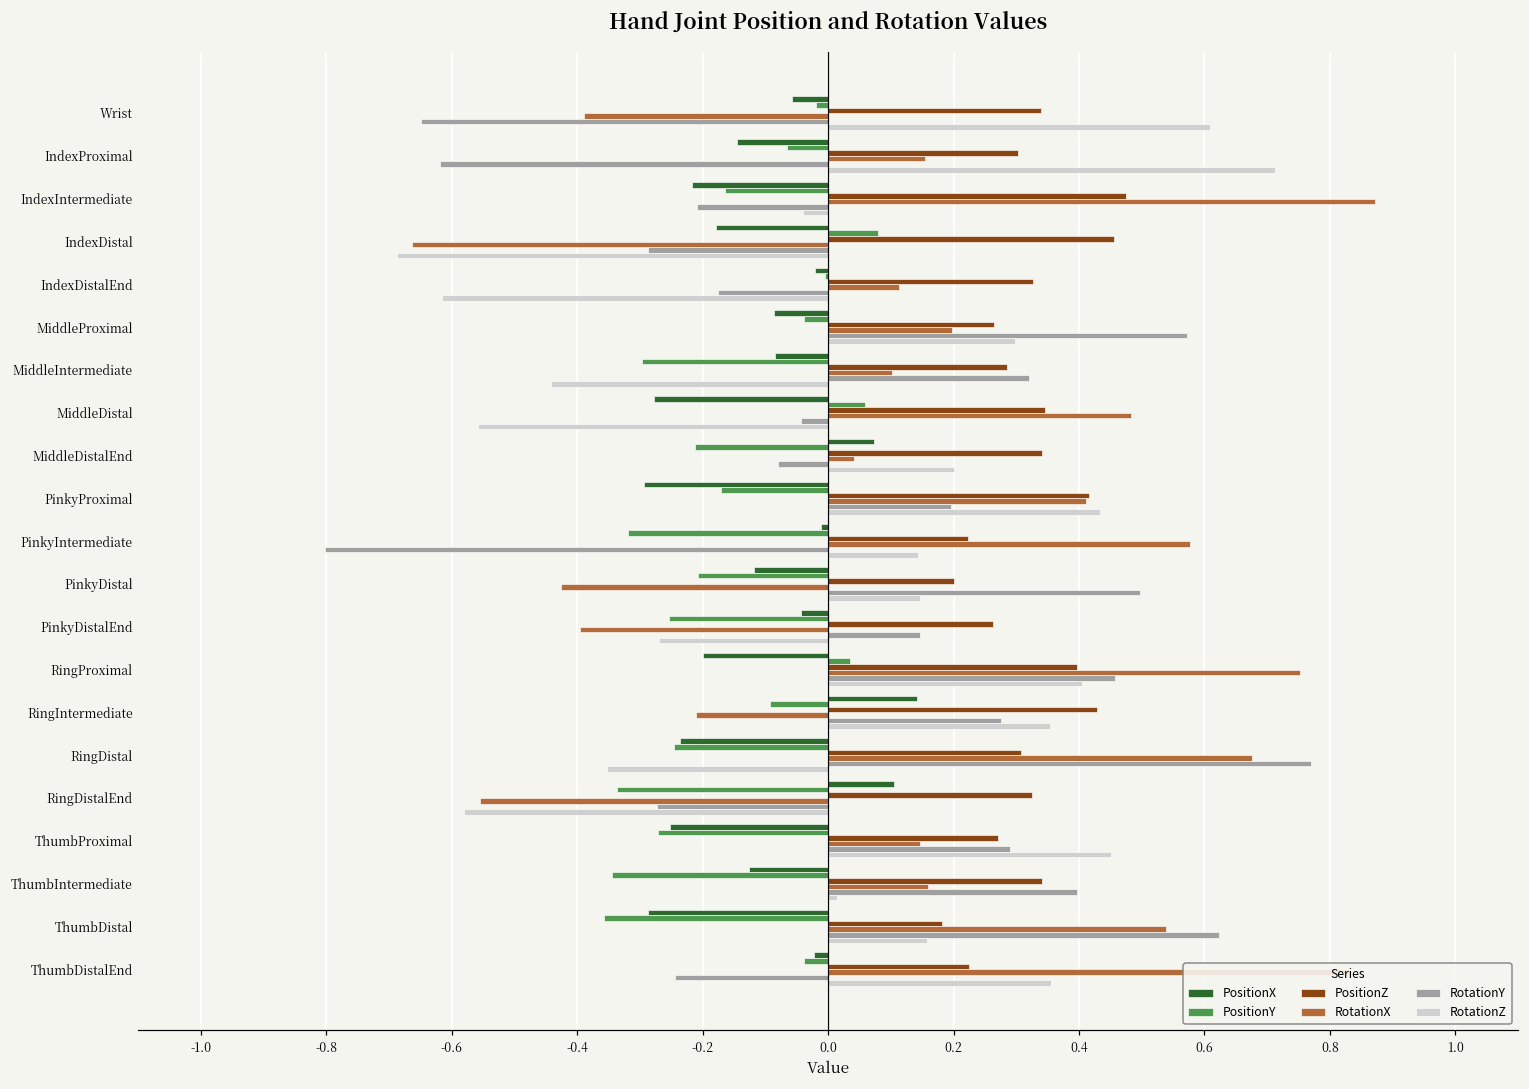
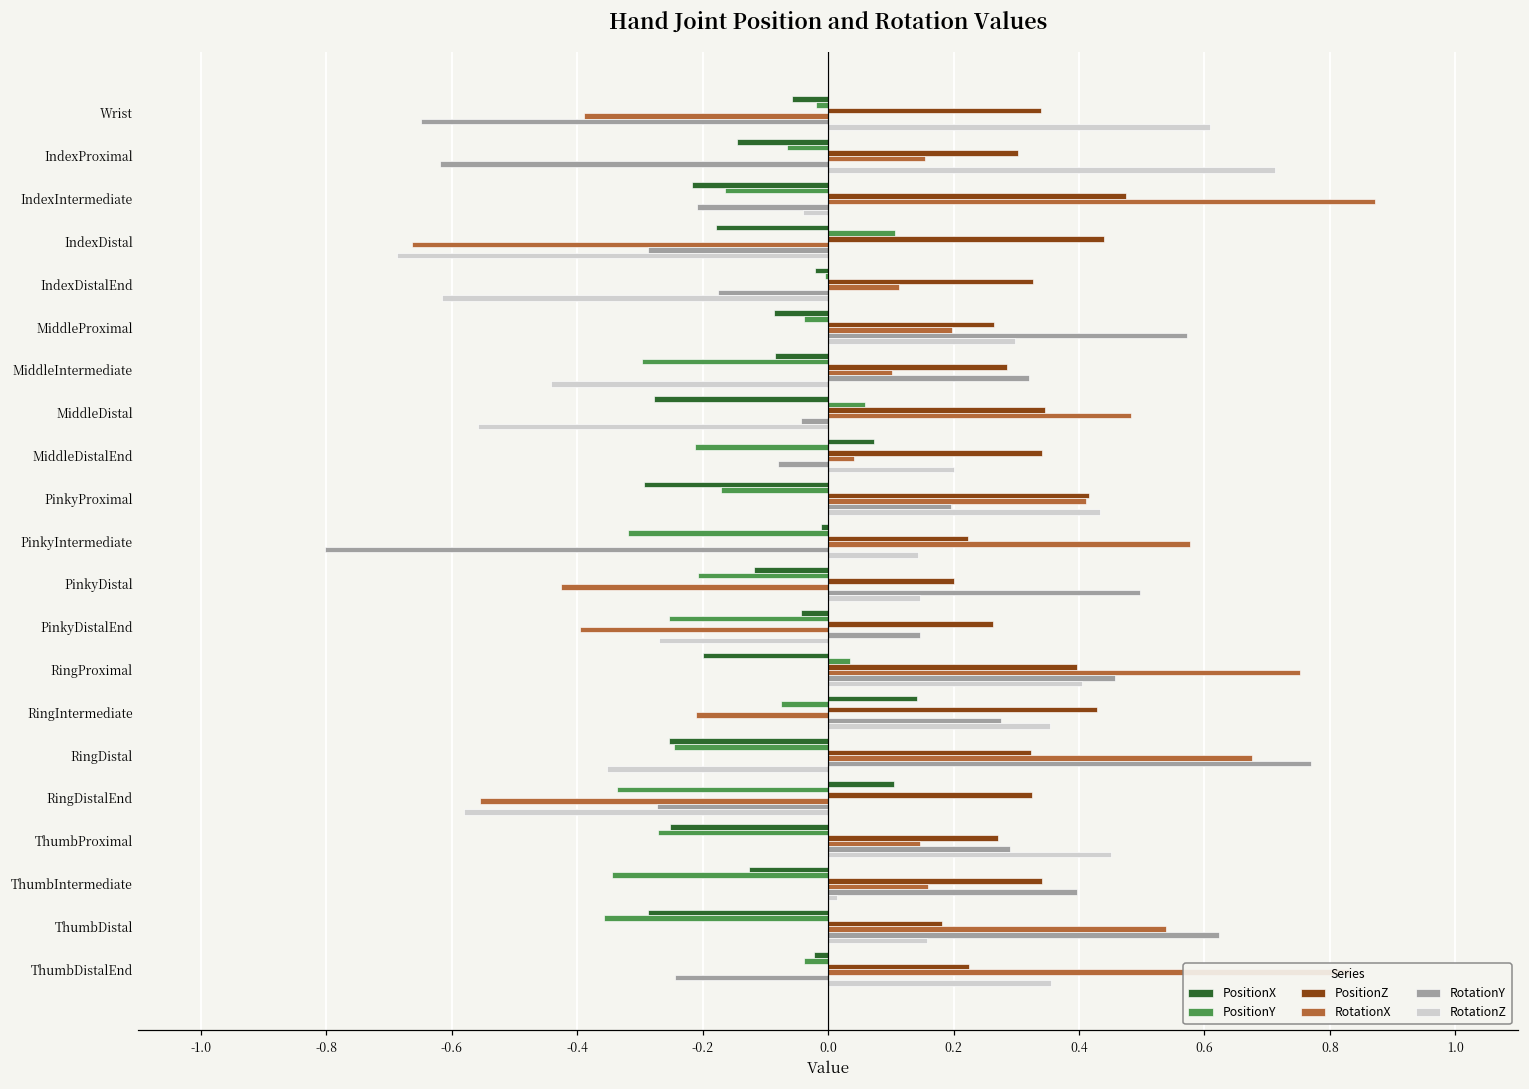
  {
    "PositionX": {
      "Wrist": -0.06,
      "IndexProximal": -0.15,
      "IndexIntermediate": -0.22,
      "IndexDistal": -0.18,
      "IndexDistalEnd": -0.02,
      "MiddleProximal": -0.09,
      "MiddleIntermediate": -0.08,
      "MiddleDistal": -0.28,
      "MiddleDistalEnd": 0.07,
      "PinkyProximal": -0.29,
      "PinkyIntermediate": -0.01,
      "PinkyDistal": -0.12,
      "PinkyDistalEnd": -0.04,
      "RingProximal": -0.20,
      "RingIntermediate": 0.14,
-     "RingDistal": -0.24,
+     "RingDistal": -0.25,
      "RingDistalEnd": 0.11,
      "ThumbProximal": -0.25,
      "ThumbIntermediate": -0.13,
      "ThumbDistal": -0.29,
      "ThumbDistalEnd": -0.02
    },
    "PositionY": {
      "Wrist": -0.02,
      "IndexProximal": -0.07,
      "IndexIntermediate": -0.17,
-     "IndexDistal": 0.08,
+     "IndexDistal": 0.11,
      "IndexDistalEnd": -0.01,
      "MiddleProximal": -0.04,
      "MiddleIntermediate": -0.30,
      "MiddleDistal": 0.06,
      "MiddleDistalEnd": -0.21,
      "PinkyProximal": -0.17,
      "PinkyIntermediate": -0.32,
      "PinkyDistal": -0.21,
      "PinkyDistalEnd": -0.25,
      "RingProximal": 0.03,
-     "RingIntermediate": -0.09,
+     "RingIntermediate": -0.08,
      "RingDistal": -0.25,
      "RingDistalEnd": -0.34,
      "ThumbProximal": -0.27,
      "ThumbIntermediate": -0.34,
      "ThumbDistal": -0.36,
      "ThumbDistalEnd": -0.04
    },
    "PositionZ": {
      "Wrist": 0.34,
      "IndexProximal": 0.30,
      "IndexIntermediate": 0.48,
-     "IndexDistal": 0.46,
+     "IndexDistal": 0.44,
      "IndexDistalEnd": 0.33,
      "MiddleProximal": 0.26,
      "MiddleIntermediate": 0.28,
      "MiddleDistal": 0.35,
      "MiddleDistalEnd": 0.34,
      "PinkyProximal": 0.42,
      "PinkyIntermediate": 0.22,
      "PinkyDistal": 0.20,
      "PinkyDistalEnd": 0.26,
      "RingProximal": 0.40,
      "RingIntermediate": 0.43,
-     "RingDistal": 0.31,
+     "RingDistal": 0.32,
      "RingDistalEnd": 0.32,
      "ThumbProximal": 0.27,
      "ThumbIntermediate": 0.34,
      "ThumbDistal": 0.18,
      "ThumbDistalEnd": 0.22
    },
    "RotationX": {
      "Wrist": -0.39,
      "IndexProximal": 0.16,
      "IndexIntermediate": 0.87,
      "IndexDistal": -0.66,
      "IndexDistalEnd": 0.11,
      "MiddleProximal": 0.20,
      "MiddleIntermediate": 0.10,
      "MiddleDistal": 0.48,
      "MiddleDistalEnd": 0.04,
      "PinkyProximal": 0.41,
      "PinkyIntermediate": 0.58,
      "PinkyDistal": -0.43,
      "PinkyDistalEnd": -0.40,
      "RingProximal": 0.75,
      "RingIntermediate": -0.21,
      "RingDistal": 0.68,
      "RingDistalEnd": -0.55,
      "ThumbProximal": 0.15,
      "ThumbIntermediate": 0.16,
      "ThumbDistal": 0.54
    },
    "RotationY": {
      "Wrist": -0.65,
      "IndexProximal": -0.62,
      "IndexIntermediate": -0.21,
      "IndexDistal": -0.29,
      "IndexDistalEnd": -0.18,
      "MiddleProximal": 0.57,
      "MiddleIntermediate": 0.32,
      "MiddleDistal": -0.04,
      "MiddleDistalEnd": -0.08,
      "PinkyProximal": 0.20,
      "PinkyIntermediate": -0.80,
      "PinkyDistal": 0.50,
      "PinkyDistalEnd": 0.15,
      "RingProximal": 0.46,
      "RingIntermediate": 0.28,
      "RingDistal": 0.77,
      "RingDistalEnd": -0.27,
      "ThumbProximal": 0.29,
      "ThumbIntermediate": 0.40,
      "ThumbDistal": 0.62,
      "ThumbDistalEnd": -0.24
    },
    "RotationZ": {
      "Wrist": 0.61,
      "IndexProximal": 0.71,
      "IndexIntermediate": -0.04,
      "IndexDistal": -0.69,
      "IndexDistalEnd": -0.62,
      "MiddleProximal": 0.30,
      "MiddleIntermediate": -0.44,
      "MiddleDistal": -0.56,
      "MiddleDistalEnd": 0.20,
      "PinkyProximal": 0.43,
      "PinkyIntermediate": 0.14,
      "PinkyDistal": 0.15,
      "PinkyDistalEnd": -0.27,
      "RingProximal": 0.40,
      "RingIntermediate": 0.35,
      "RingDistal": -0.35,
      "RingDistalEnd": -0.58,
      "ThumbProximal": 0.45,
      "ThumbIntermediate": 0.01,
      "ThumbDistal": 0.16,
      "ThumbDistalEnd": 0.36
    }
  }
